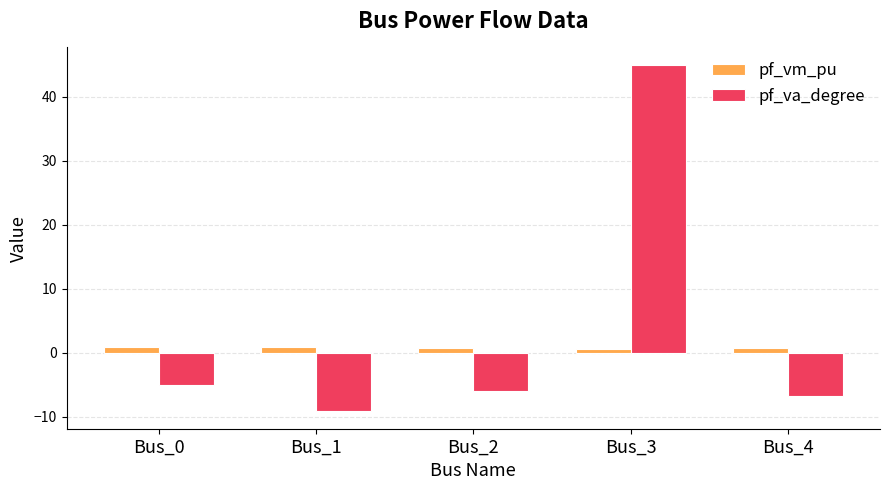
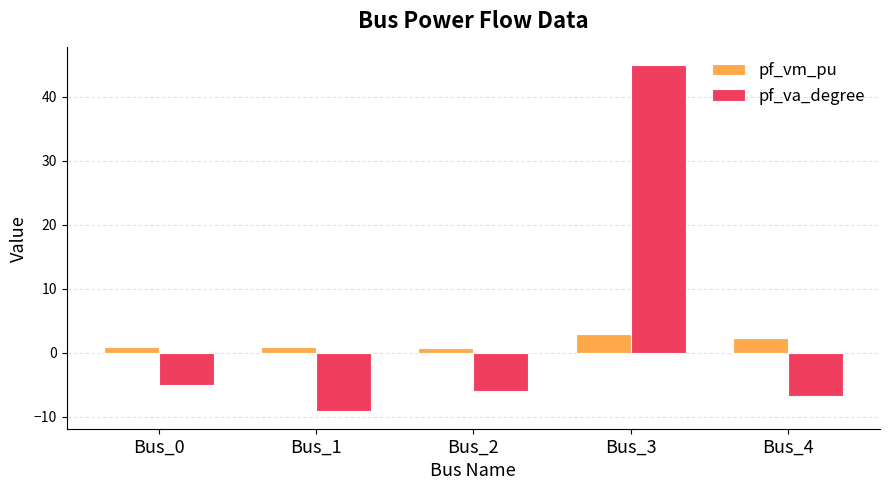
  {
    "pf_vm_pu": {
      "Bus_0": 1,
      "Bus_1": 1,
      "Bus_2": 1,
-     "Bus_3": 1,
-     "Bus_4": 1
+     "Bus_3": 3,
+     "Bus_4": 2
    },
    "pf_va_degree": {
      "Bus_0": -5,
      "Bus_1": -9,
      "Bus_2": -6,
      "Bus_3": 45,
      "Bus_4": -7
    }
  }
